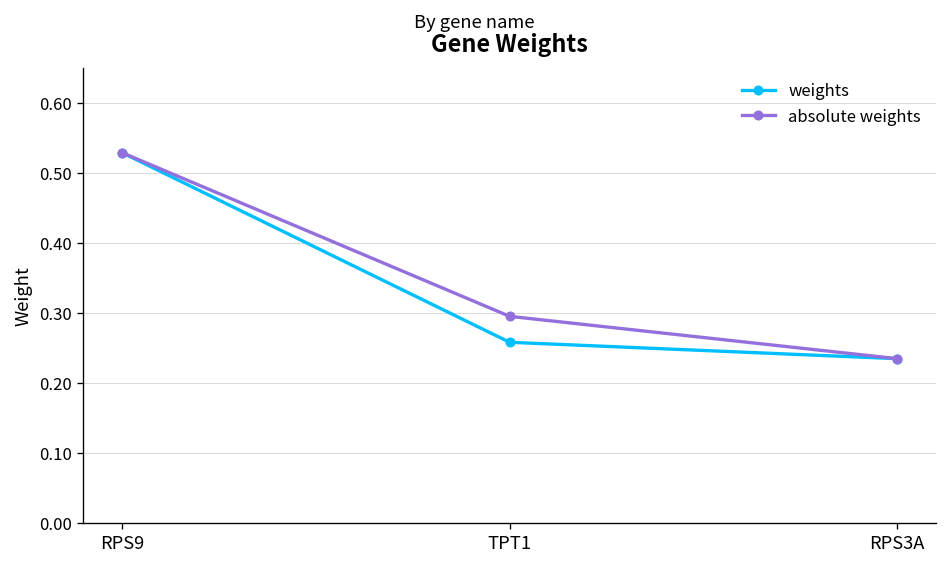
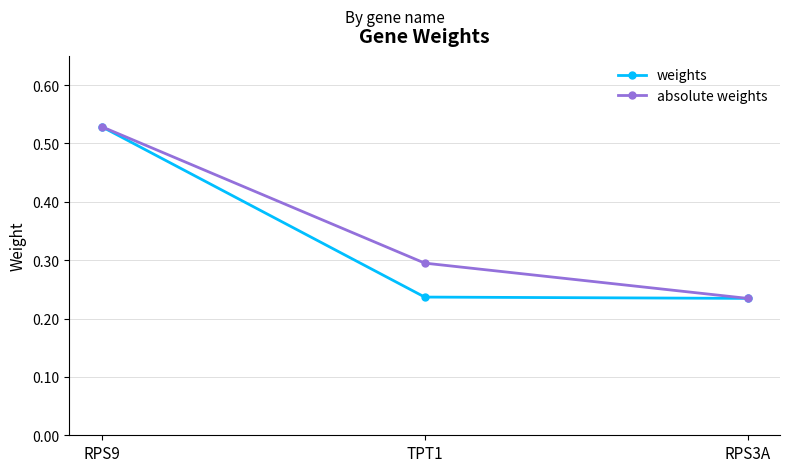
  {
    "weights": {
-     "TPT1": 0.26
+     "TPT1": 0.24
    },
    "absolute weights": {
      "TPT1": 0.29
    }
  }
